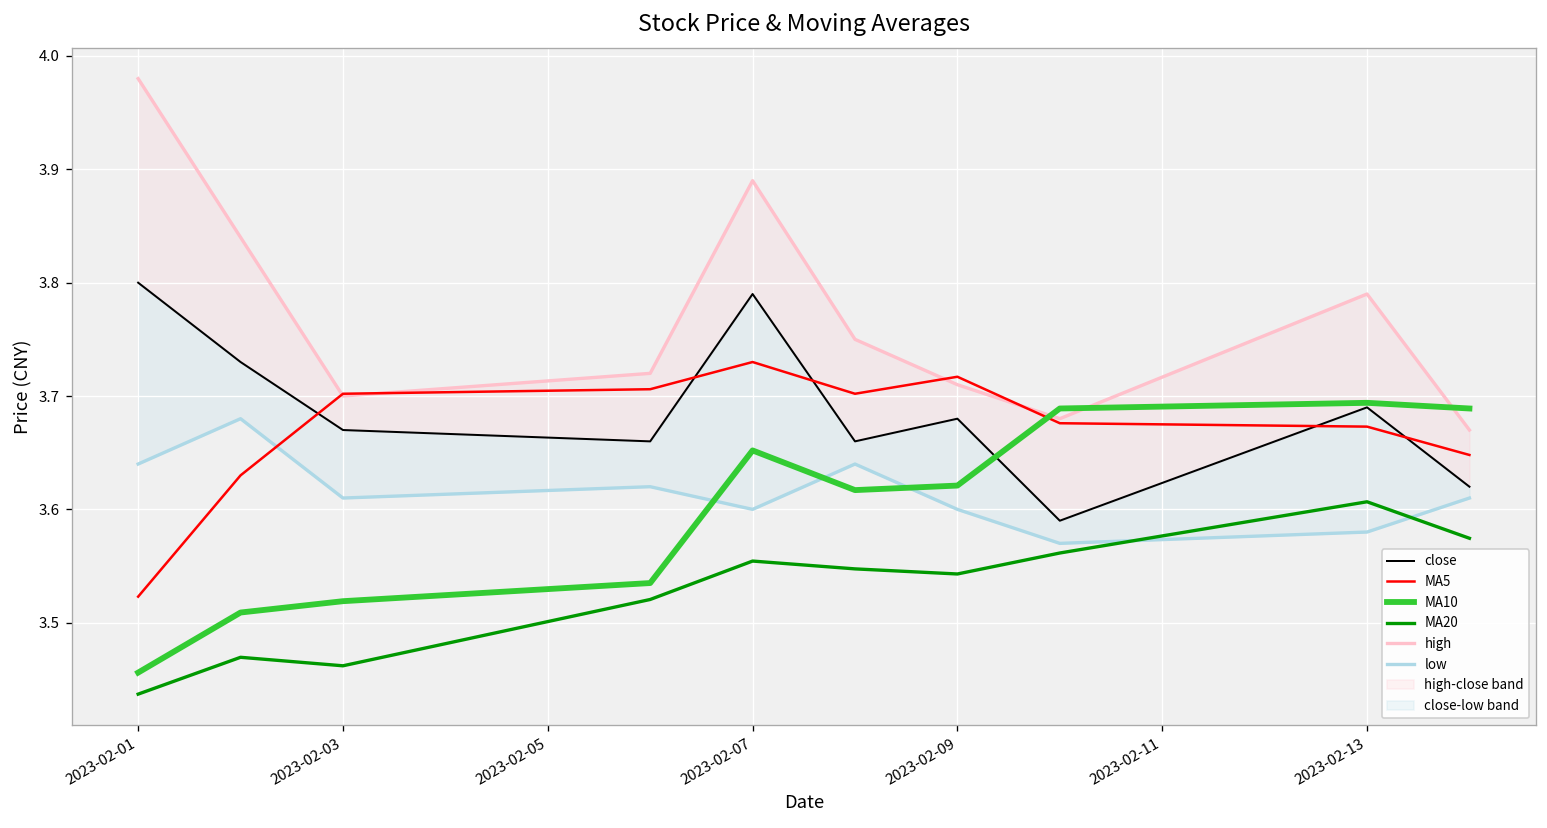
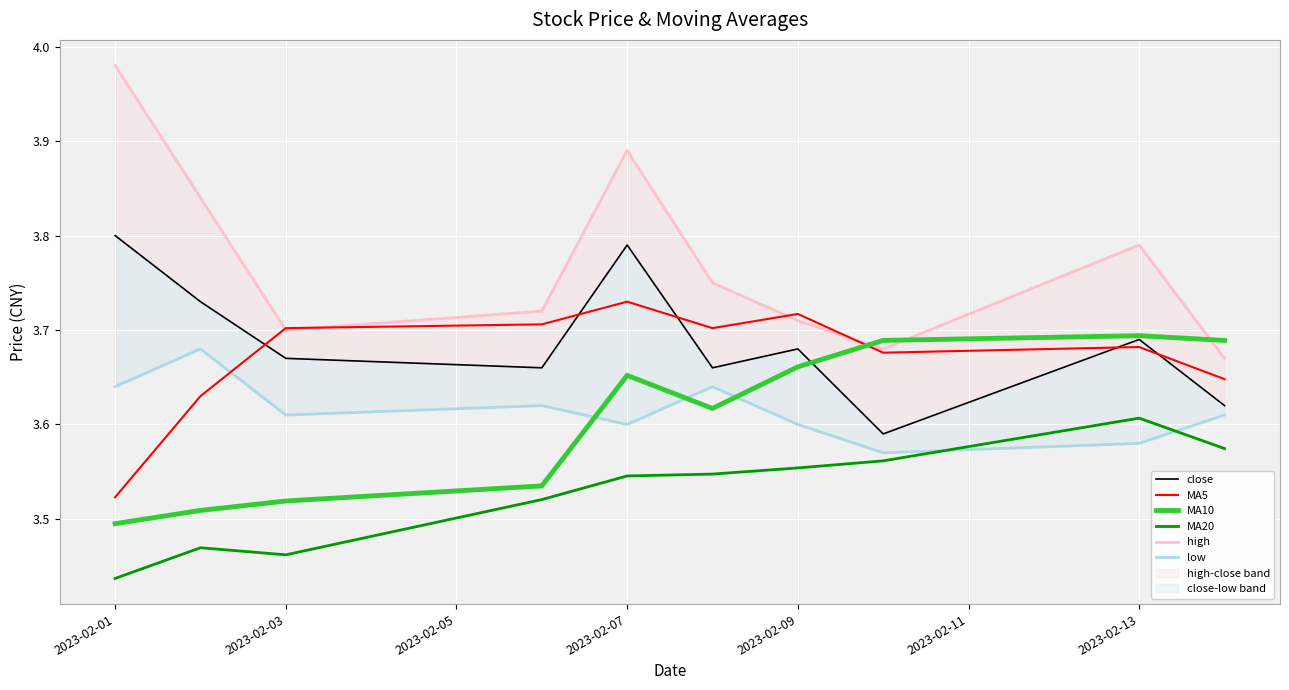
  {
    "MA5": {
      "2023-02-01": 3.52,
      "2023-02-07": 3.73,
      "2023-02-09": 3.72,
-     "2023-02-13": 3.67
+     "2023-02-13": 3.68
    },
    "MA10": {
-     "2023-02-01": 3.46,
+     "2023-02-01": 3.50,
      "2023-02-03": 3.52,
      "2023-02-07": 3.65,
-     "2023-02-09": 3.62,
+     "2023-02-09": 3.66,
      "2023-02-13": 3.69
    },
    "MA20": {
      "2023-02-01": 3.44,
      "2023-02-03": 3.46,
-     "2023-02-07": 3.554,
-     "2023-02-09": 3.54,
+     "2023-02-07": 3.546,
+     "2023-02-09": 3.55,
      "2023-02-13": 3.61
    }
  }
